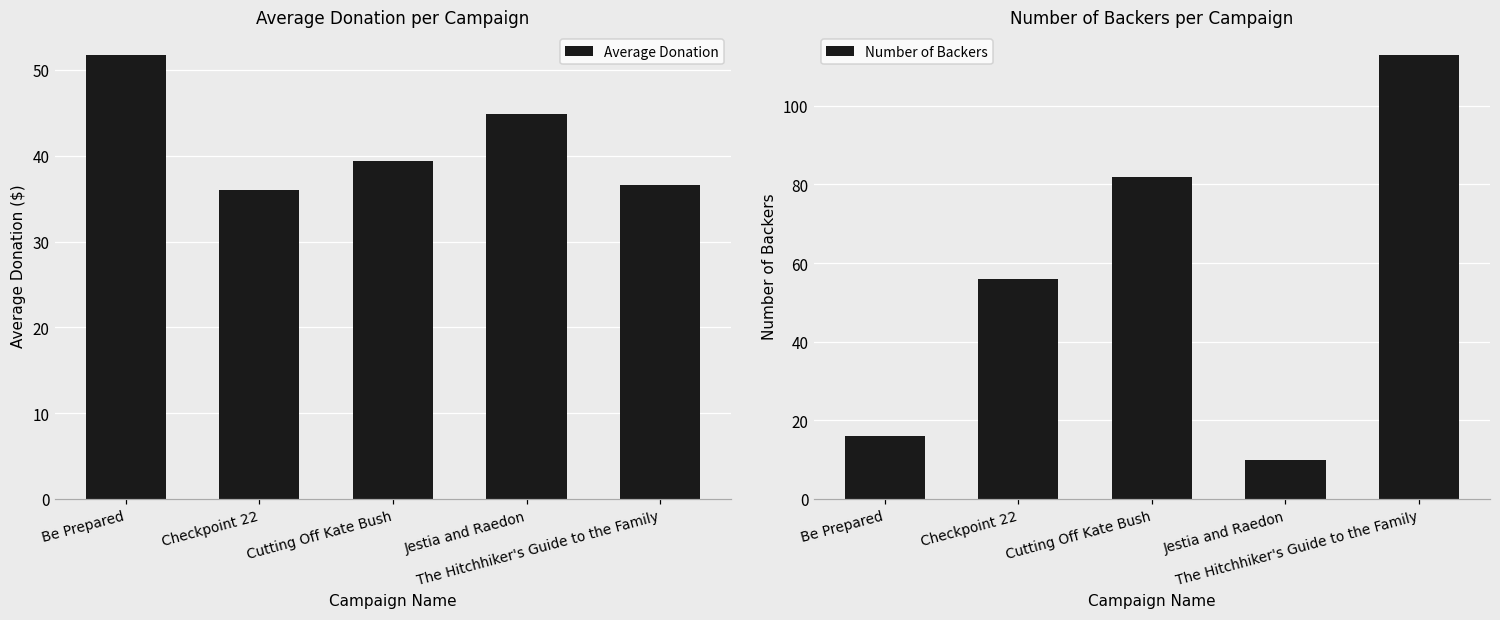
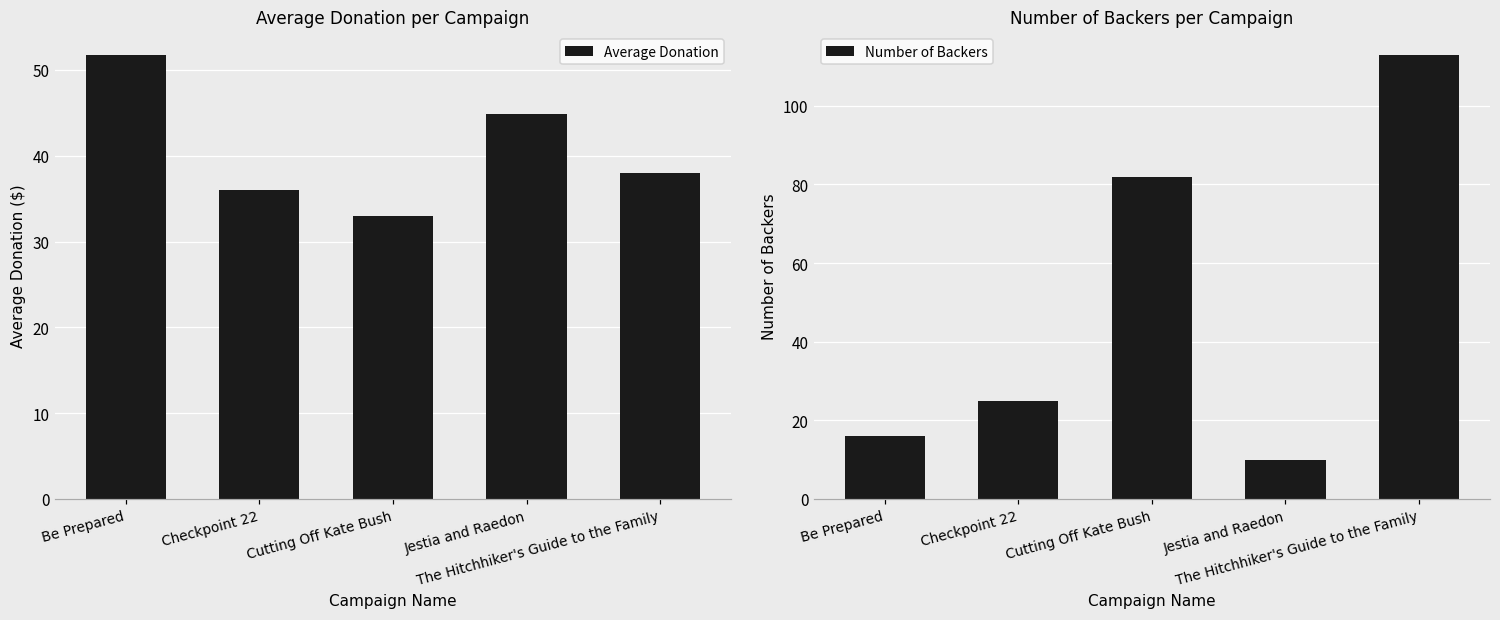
  {
    "Average Donation per Campaign": {
      "Be Prepared": 52,
      "Checkpoint 22": 36,
-     "Cutting Off Kate Bush": 39,
+     "Cutting Off Kate Bush": 33,
      "Jestia and Raedon": 45,
-     "The Hitchhiker's Guide to the Family": 37
+     "The Hitchhiker's Guide to the Family": 38
    },
    "Number of Backers per Campaign": {
      "Be Prepared": 16,
-     "Checkpoint 22": 56,
+     "Checkpoint 22": 25,
      "Cutting Off Kate Bush": 82,
      "Jestia and Raedon": 10,
      "The Hitchhiker's Guide to the Family": 113
    }
  }
